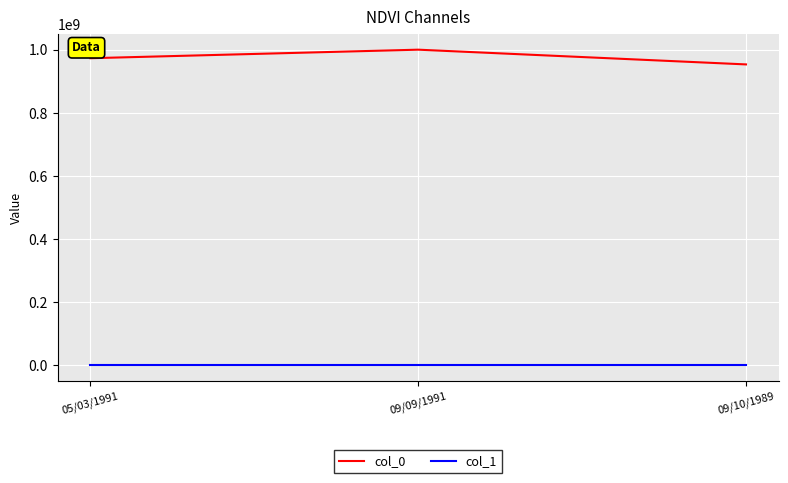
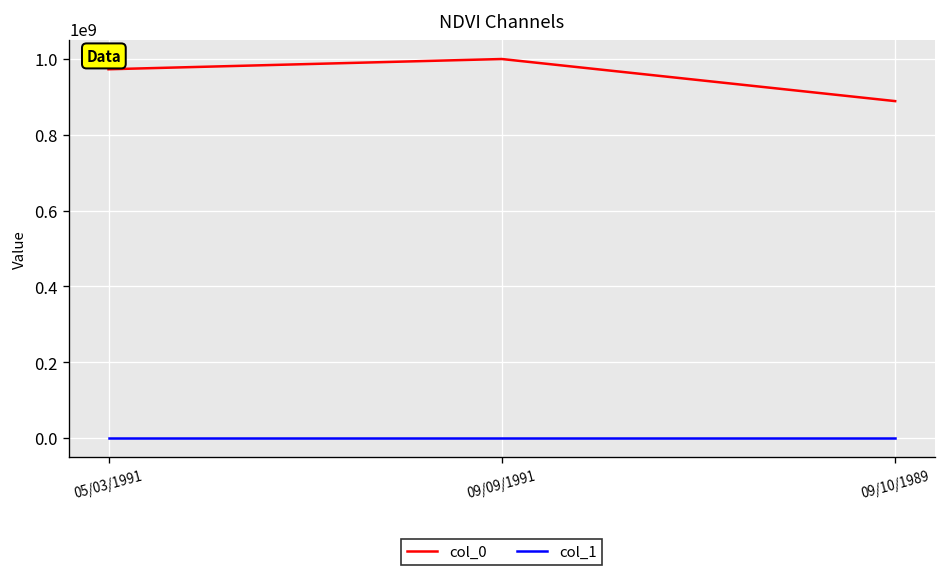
  {
    "col_0": {
      "05/03/1991": 970000000,
      "09/09/1991": 1000000000,
-     "09/10/1989": 950000000
+     "09/10/1989": 890000000
    },
    "col_1": {
      "05/03/1991": 0,
      "09/09/1991": 0,
      "09/10/1989": 0
    }
  }
